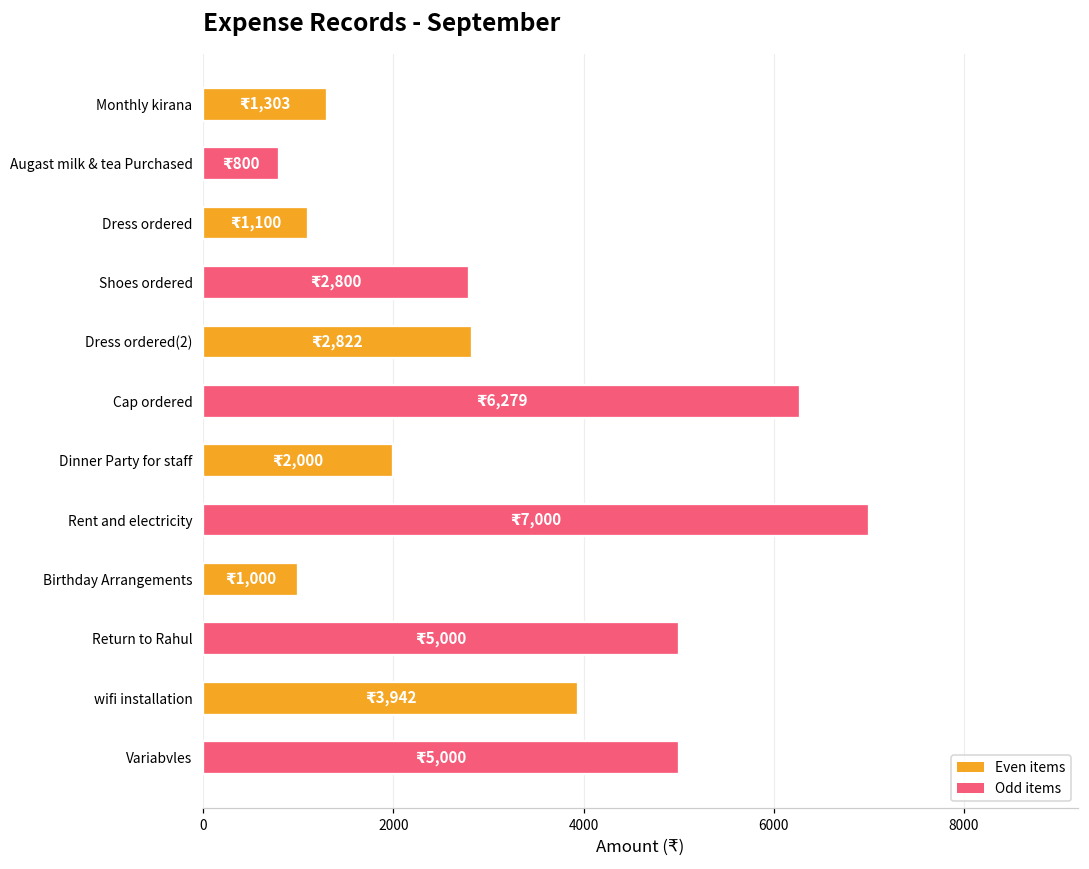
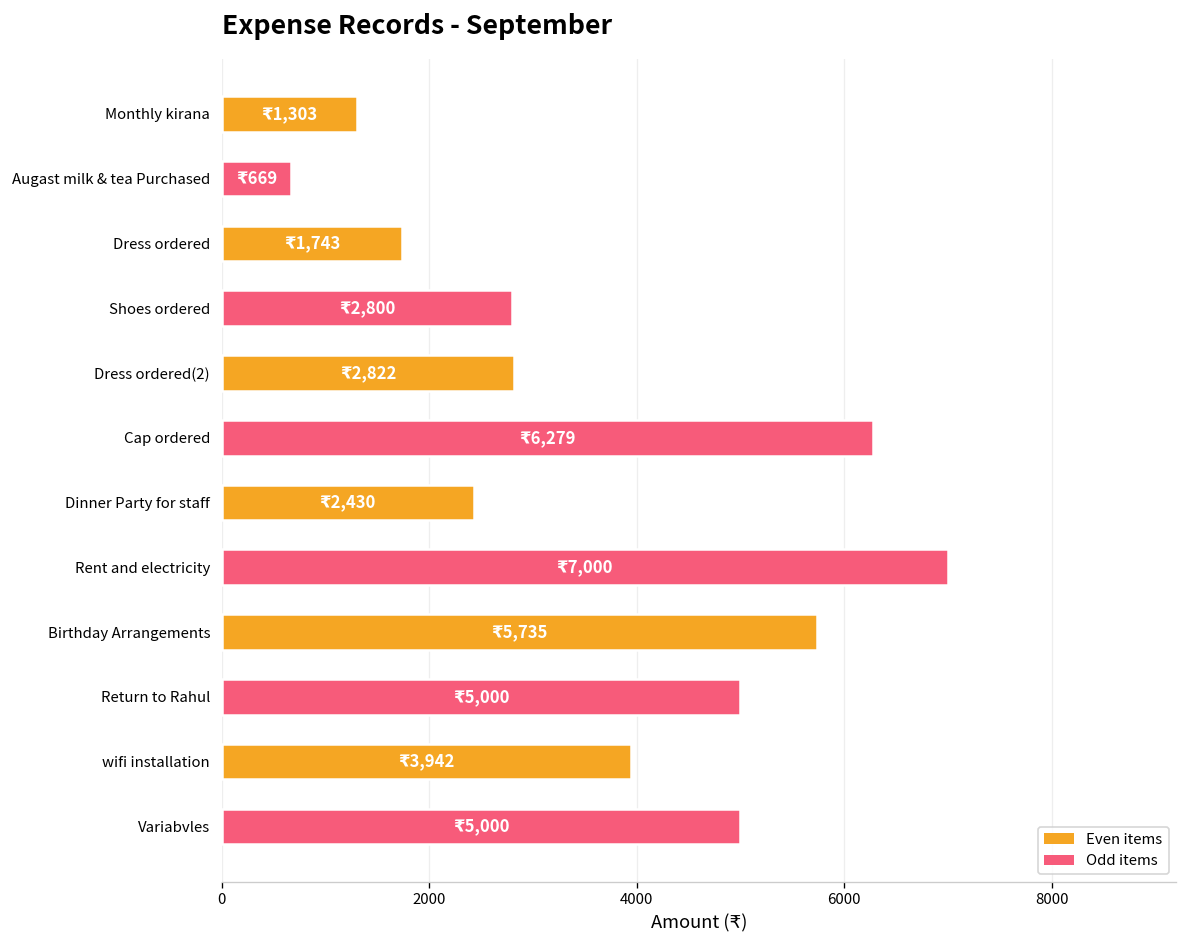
  {
    "Monthly kirana": "1,303",
-   "Augast milk & tea Purchased": "800",
-   "Dress ordered": "1,100",
+   "Augast milk & tea Purchased": "669",
+   "Dress ordered": "1,743",
    "Shoes ordered": "2,800",
    "Dress ordered(2)": "2,822",
    "Cap ordered": "6,279",
-   "Dinner Party for staff": "2,000",
+   "Dinner Party for staff": "2,430",
    "Rent and electricity": "7,000",
-   "Birthday Arrangements": "1,000",
+   "Birthday Arrangements": "5,735",
    "Return to Rahul": "5,000",
    "wifi installation": "3,942",
    "Variabvles": "5,000"
  }
